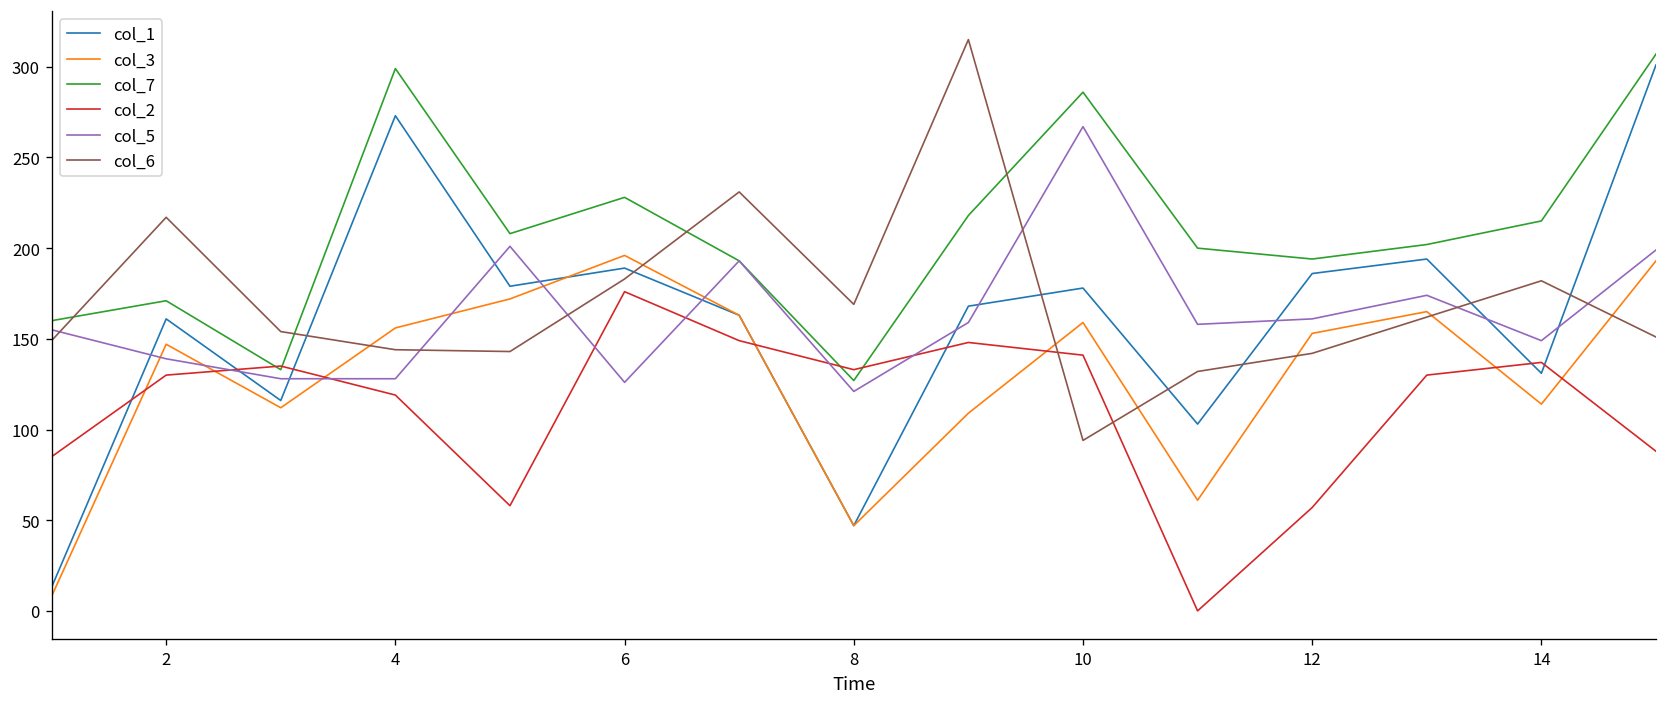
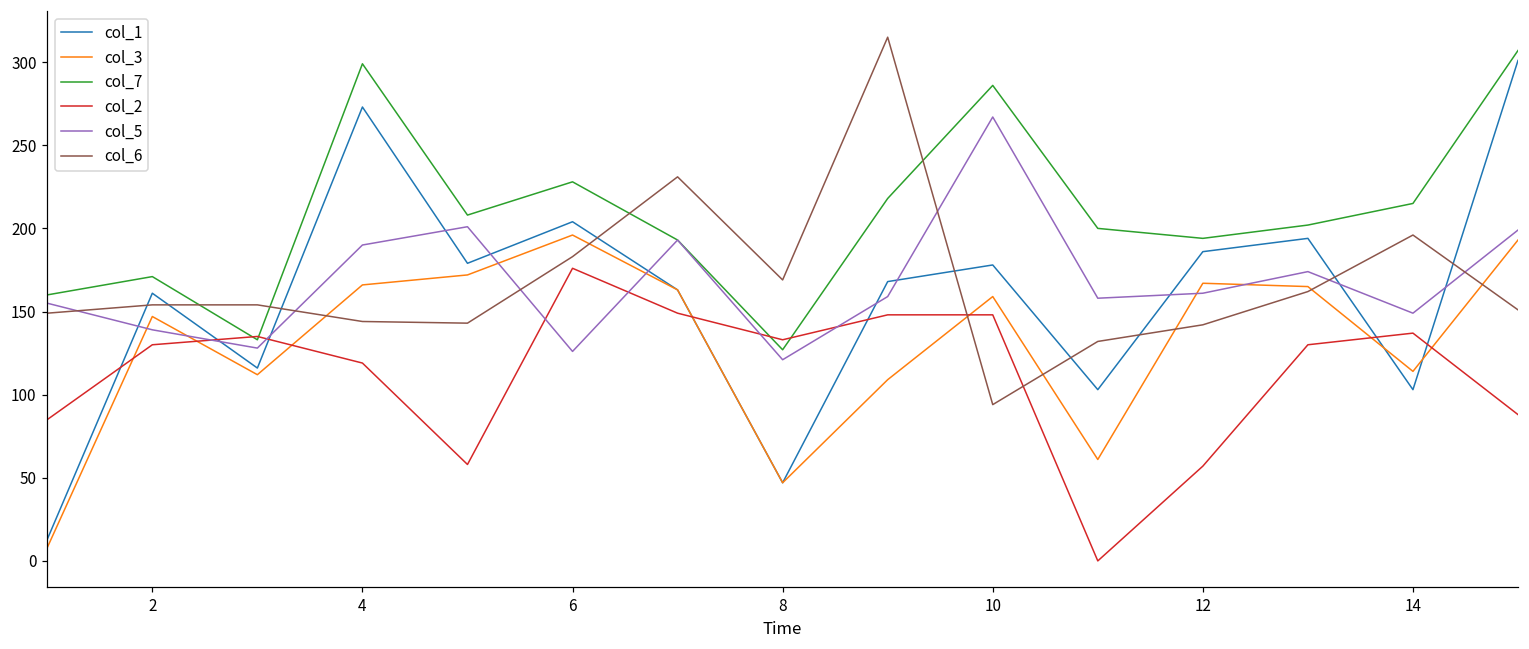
  {
    "col_1": {
      "2": 161,
      "4": 273,
-     "6": 189,
+     "6": 204,
      "10": 178,
      "12": 186,
-     "14": 131
+     "14": 103
    },
    "col_3": {
      "2": 147,
-     "4": 156,
+     "4": 166,
      "6": 196,
      "10": 159,
-     "12": 153,
+     "12": 167,
      "14": 114
    },
    "col_7": {
      "2": 171,
      "4": 299,
      "6": 228,
      "8": 127,
      "10": 286,
      "12": 194,
      "14": 215
    },
    "col_2": {
      "2": 130,
      "4": 119,
      "6": 176,
      "8": 133,
-     "10": 141,
+     "10": 148,
      "12": 57,
      "14": 137
    },
    "col_5": {
      "2": 139,
-     "4": 128,
+     "4": 190,
      "6": 126,
      "8": 121,
      "10": 267,
      "12": 161,
      "14": 149
    },
    "col_6": {
-     "2": 217,
+     "2": 154,
      "4": 144,
      "6": 183,
      "8": 169,
      "10": 94,
      "12": 142,
-     "14": 182
+     "14": 196
    }
  }
